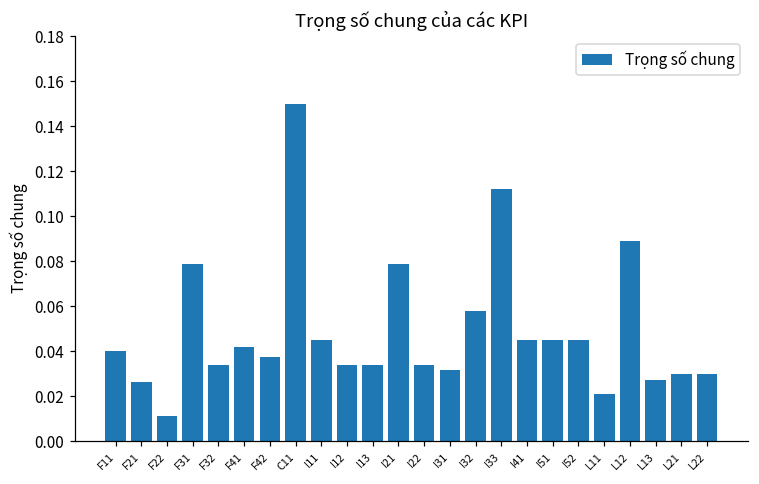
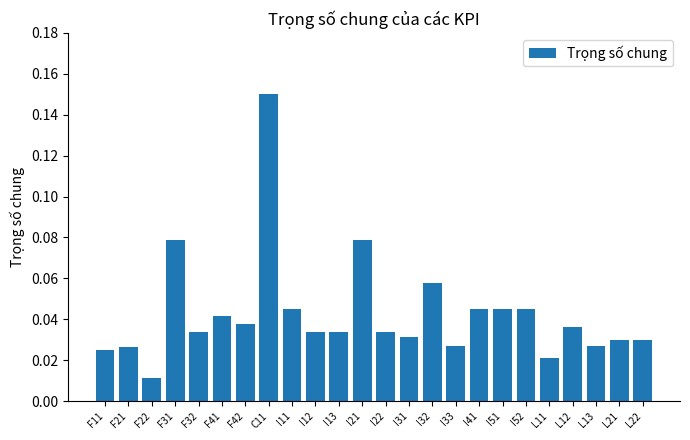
  {
-   "F11": 0.040,
+   "F11": 0.025,
    "F21": 0.026,
    "F22": 0.011,
    "F31": 0.079,
    "F32": 0.034,
    "F41": 0.042,
    "F42": 0.038,
    "C11": 0.150,
    "I11": 0.045,
    "I12": 0.034,
    "I13": 0.034,
    "I21": 0.079,
    "I22": 0.034,
    "I31": 0.032,
    "I32": 0.058,
-   "I33": 0.112,
+   "I33": 0.027,
    "I41": 0.045,
    "I51": 0.045,
    "I52": 0.045,
    "L11": 0.021,
-   "L12": 0.089,
+   "L12": 0.036,
    "L13": 0.027,
    "L21": 0.030,
    "L22": 0.030
  }
